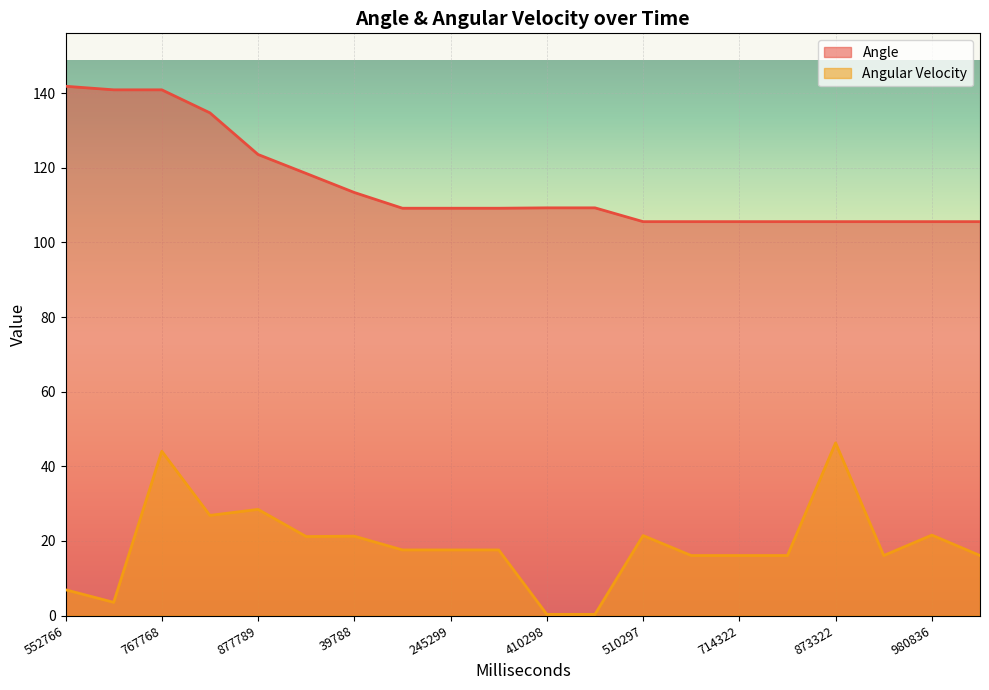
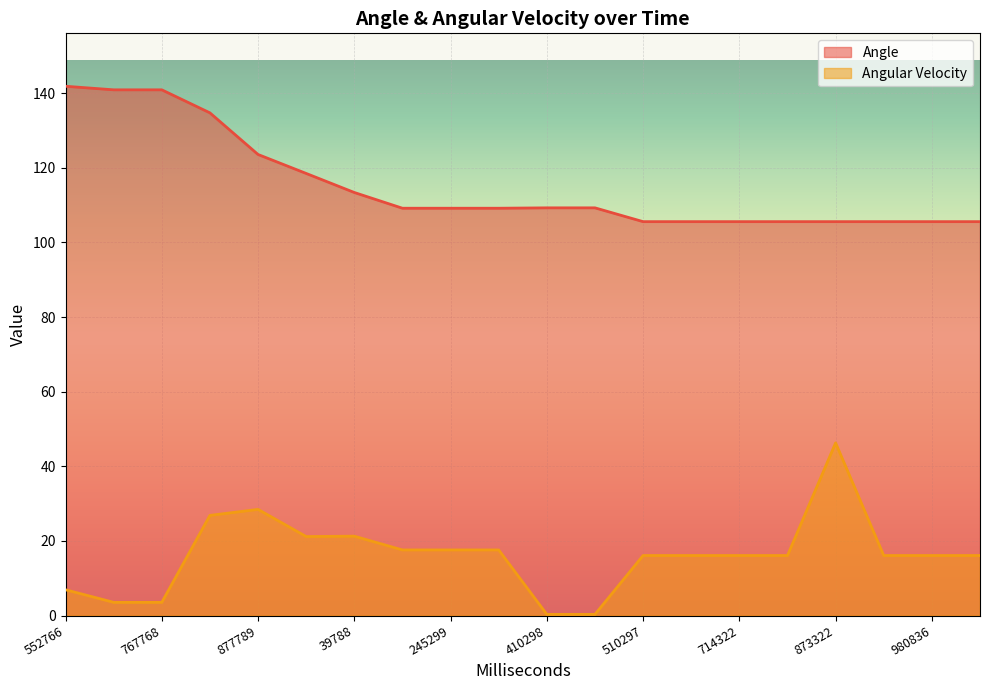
  {
    "Angle": {
      "552766": 142,
      "767768": 141,
      "877789": 124,
      "39788": 113,
      "245299": 109,
      "410298": 109,
      "510297": 106,
      "714322": 106,
      "873322": 106,
      "980836": 106
    },
    "Angular Velocity": {
      "552766": 7,
-     "767768": 44,
+     "767768": 4,
      "877789": 28,
      "39788": 21,
      "245299": 18,
      "410298": 0,
-     "510297": 21,
+     "510297": 16,
      "714322": 16,
      "873322": 46,
-     "980836": 22
+     "980836": 16
    }
  }
